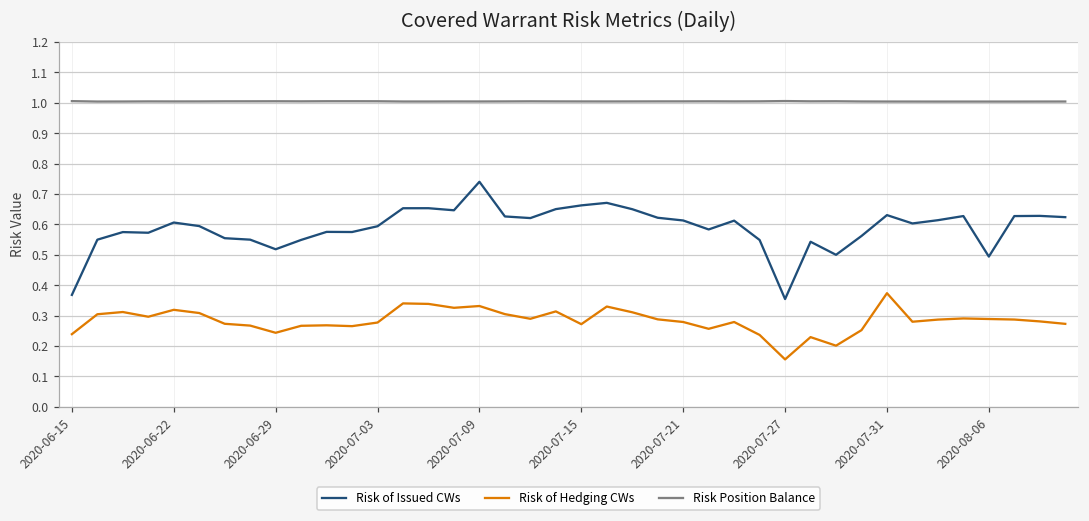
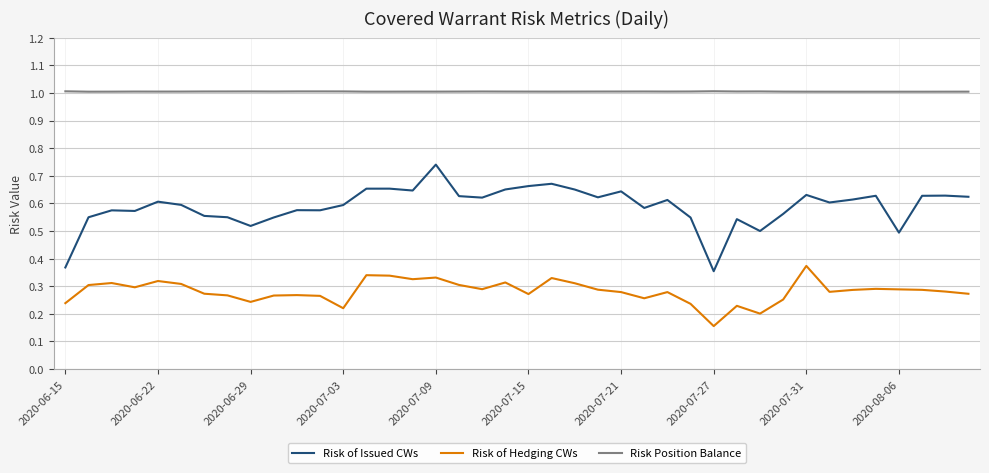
  {
    "Risk of Issued CWs": {
      "2020-06-15": 0.37,
      "2020-06-22": 0.61,
      "2020-06-29": 0.52,
      "2020-07-03": 0.59,
      "2020-07-09": 0.74,
      "2020-07-15": 0.66,
-     "2020-07-21": 0.61,
+     "2020-07-21": 0.64,
      "2020-07-27": 0.35,
      "2020-07-31": 0.63,
      "2020-08-06": 0.49
    },
    "Risk of Hedging CWs": {
      "2020-06-15": 0.24,
      "2020-06-22": 0.32,
      "2020-06-29": 0.24,
-     "2020-07-03": 0.28,
+     "2020-07-03": 0.22,
      "2020-07-09": 0.33,
      "2020-07-15": 0.27,
      "2020-07-21": 0.28,
      "2020-07-27": 0.16,
      "2020-07-31": 0.37,
      "2020-08-06": 0.29
    },
    "Risk Position Balance": {
      "2020-06-15": 1.01,
      "2020-06-22": 1.00,
      "2020-06-29": 1.01,
      "2020-07-03": 1.01,
      "2020-07-09": 1.00,
      "2020-07-15": 1.00,
      "2020-07-21": 1.00,
      "2020-07-27": 1.01,
      "2020-07-31": 1.00,
      "2020-08-06": 1.00
    }
  }
